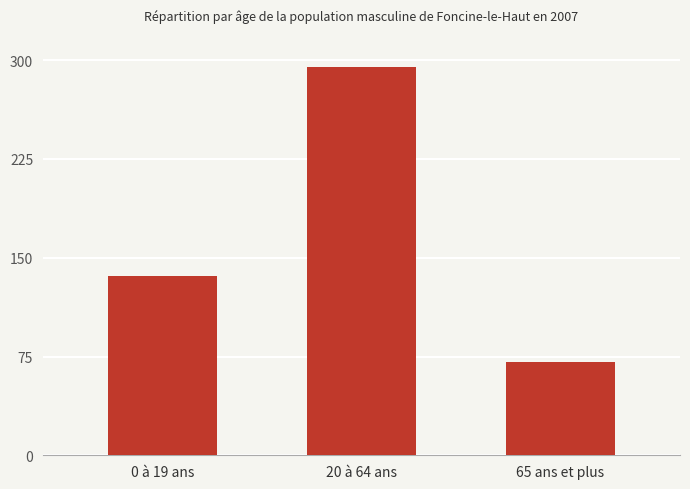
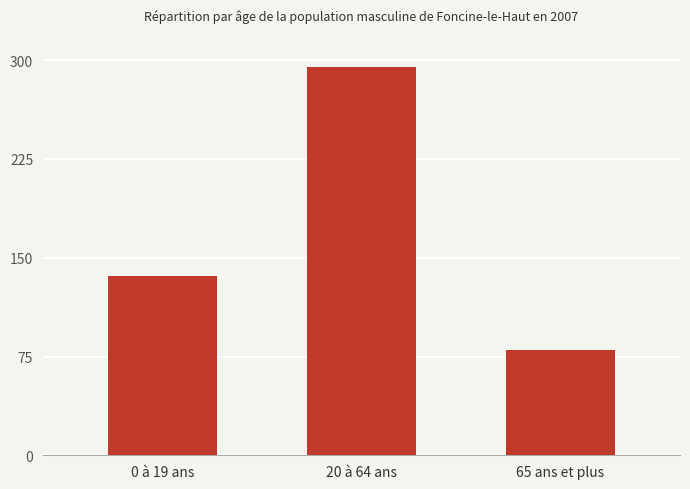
  {
    "0 à 19 ans": 136,
    "20 à 64 ans": 295,
-   "65 ans et plus": 71
+   "65 ans et plus": 80
  }
